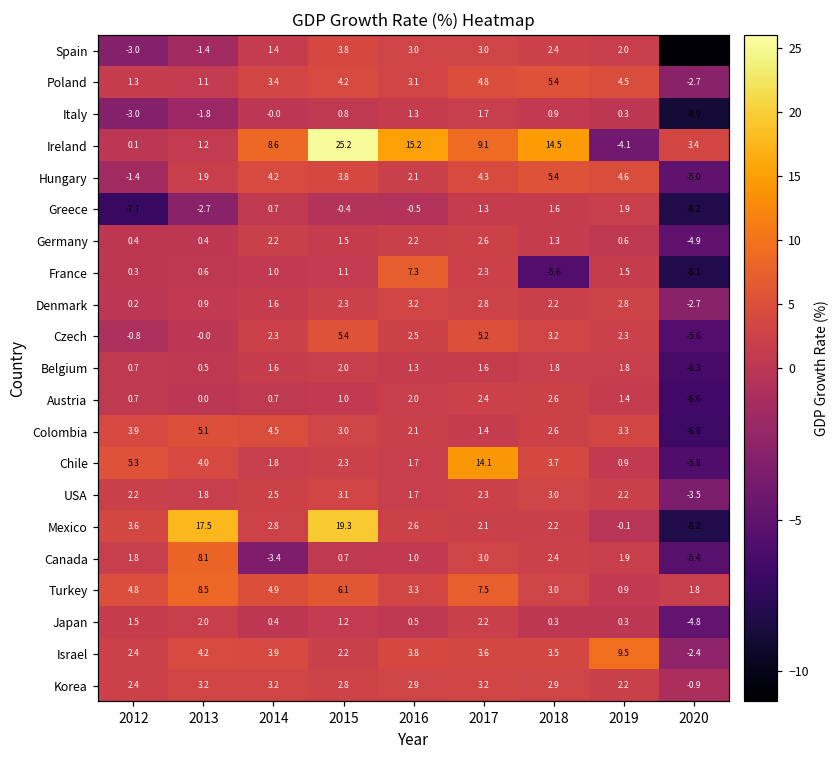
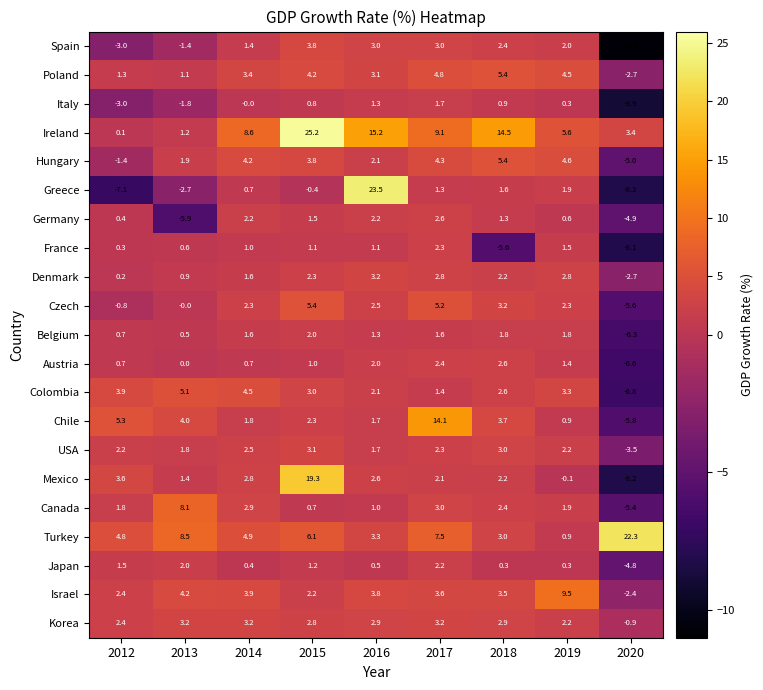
  {
    "Spain": {
      "2012": -3.0,
      "2013": -1.4,
      "2014": 1.4,
      "2015": 3.8,
      "2016": 3.0,
      "2017": 3.0,
      "2018": 2.4,
      "2019": 2.0
    },
    "Poland": {
      "2012": 1.3,
      "2013": 1.1,
      "2014": 3.4,
      "2015": 4.2,
      "2016": 3.1,
      "2017": 4.8,
      "2018": 5.4,
      "2019": 4.5,
      "2020": -2.7
    },
    "Italy": {
      "2012": -3.0,
      "2013": -1.8,
      "2014": -0.0,
      "2015": 0.8,
      "2016": 1.3,
      "2017": 1.7,
      "2018": 0.9,
      "2019": 0.3,
      "2020": -8.9
    },
    "Ireland": {
      "2012": 0.1,
      "2013": 1.2,
      "2014": 8.6,
      "2015": 25.2,
      "2016": 15.2,
      "2017": 9.1,
      "2018": 14.5,
-     "2019": -4.1,
+     "2019": 5.6,
      "2020": 3.4
    },
    "Hungary": {
      "2012": -1.4,
      "2013": 1.9,
      "2014": 4.2,
      "2015": 3.8,
      "2016": 2.1,
      "2017": 4.3,
      "2018": 5.4,
      "2019": 4.6,
      "2020": -5.0
    },
    "Greece": {
      "2012": -7.1,
      "2013": -2.7,
      "2014": 0.7,
      "2015": -0.4,
-     "2016": -0.5,
+     "2016": 23.5,
      "2017": 1.3,
      "2018": 1.6,
      "2019": 1.9,
      "2020": -8.2
    },
    "Germany": {
      "2012": 0.4,
-     "2013": 0.4,
+     "2013": -5.9,
      "2014": 2.2,
      "2015": 1.5,
      "2016": 2.2,
      "2017": 2.6,
      "2018": 1.3,
      "2019": 0.6,
      "2020": -4.9
    },
    "France": {
      "2012": 0.3,
      "2013": 0.6,
      "2014": 1.0,
      "2015": 1.1,
-     "2016": 7.3,
+     "2016": 1.1,
      "2017": 2.3,
      "2018": -5.6,
      "2019": 1.5,
      "2020": -8.1
    },
    "Denmark": {
      "2012": 0.2,
      "2013": 0.9,
      "2014": 1.6,
      "2015": 2.3,
      "2016": 3.2,
      "2017": 2.8,
      "2018": 2.2,
      "2019": 2.8,
      "2020": -2.7
    },
    "Czech": {
      "2012": -0.8,
      "2013": -0.0,
      "2014": 2.3,
      "2015": 5.4,
      "2016": 2.5,
      "2017": 5.2,
      "2018": 3.2,
      "2019": 2.3,
      "2020": -5.6
    },
    "Belgium": {
      "2012": 0.7,
      "2013": 0.5,
      "2014": 1.6,
      "2015": 2.0,
      "2016": 1.3,
      "2017": 1.6,
      "2018": 1.8,
      "2019": 1.8,
      "2020": -6.3
    },
    "Austria": {
      "2012": 0.7,
      "2013": 0.0,
      "2014": 0.7,
      "2015": 1.0,
      "2016": 2.0,
      "2017": 2.4,
      "2018": 2.6,
      "2019": 1.4,
      "2020": -6.6
    },
    "Colombia": {
      "2012": 3.9,
      "2013": 5.1,
      "2014": 4.5,
      "2015": 3.0,
      "2016": 2.1,
      "2017": 1.4,
      "2018": 2.6,
      "2019": 3.3,
      "2020": -6.8
    },
    "Chile": {
      "2012": 5.3,
      "2013": 4.0,
      "2014": 1.8,
      "2015": 2.3,
      "2016": 1.7,
      "2017": 14.1,
      "2018": 3.7,
      "2019": 0.9,
      "2020": -5.8
    },
    "USA": {
      "2012": 2.2,
      "2013": 1.8,
      "2014": 2.5,
      "2015": 3.1,
      "2016": 1.7,
      "2017": 2.3,
      "2018": 3.0,
      "2019": 2.2,
      "2020": -3.5
    },
    "Mexico": {
      "2012": 3.6,
-     "2013": 17.5,
+     "2013": 1.4,
      "2014": 2.8,
      "2015": 19.3,
      "2016": 2.6,
      "2017": 2.1,
      "2018": 2.2,
      "2019": -0.1,
      "2020": -8.2
    },
    "Canada": {
      "2012": 1.8,
      "2013": 8.1,
-     "2014": -3.4,
+     "2014": 2.9,
      "2015": 0.7,
      "2016": 1.0,
      "2017": 3.0,
      "2018": 2.4,
      "2019": 1.9,
      "2020": -5.4
    },
    "Turkey": {
      "2012": 4.8,
      "2013": 8.5,
      "2014": 4.9,
      "2015": 6.1,
      "2016": 3.3,
      "2017": 7.5,
      "2018": 3.0,
      "2019": 0.9,
-     "2020": 1.8
+     "2020": 22.3
    },
    "Japan": {
      "2012": 1.5,
      "2013": 2.0,
      "2014": 0.4,
      "2015": 1.2,
      "2016": 0.5,
      "2017": 2.2,
      "2018": 0.3,
      "2019": 0.3,
      "2020": -4.8
    },
    "Israel": {
      "2012": 2.4,
      "2013": 4.2,
      "2014": 3.9,
      "2015": 2.2,
      "2016": 3.8,
      "2017": 3.6,
      "2018": 3.5,
      "2019": 9.5,
      "2020": -2.4
    },
    "Korea": {
      "2012": 2.4,
      "2013": 3.2,
      "2014": 3.2,
      "2015": 2.8,
      "2016": 2.9,
      "2017": 3.2,
      "2018": 2.9,
      "2019": 2.2,
      "2020": -0.9
    }
  }
